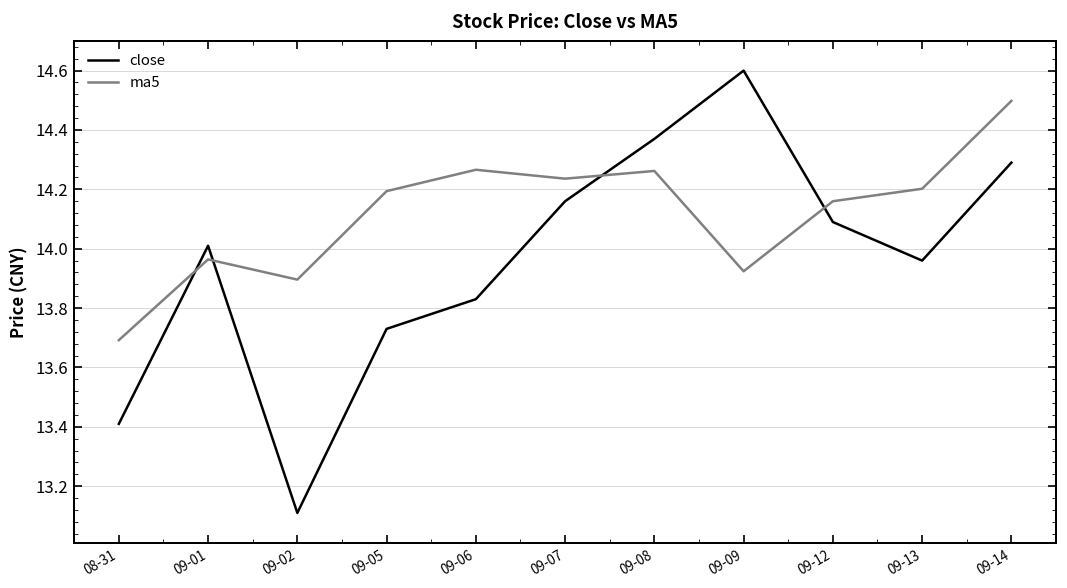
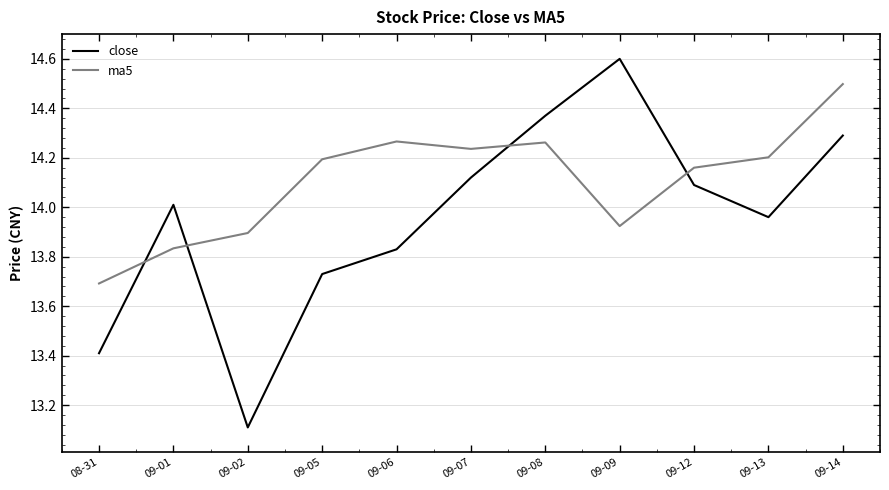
  {
    "close": {
      "08-31": 13.41,
      "09-01": 14.01,
      "09-02": 13.11,
      "09-05": 13.73,
      "09-06": 13.83,
-     "09-07": 14.16,
+     "09-07": 14.12,
      "09-08": 14.37,
      "09-09": 14.60,
      "09-12": 14.09,
      "09-13": 13.96,
      "09-14": 14.29
    },
    "ma5": {
      "08-31": 13.69,
-     "09-01": 13.96,
+     "09-01": 13.83,
      "09-02": 13.90,
      "09-05": 14.19,
      "09-06": 14.27,
      "09-07": 14.24,
      "09-08": 14.26,
      "09-09": 13.92,
      "09-12": 14.16,
      "09-13": 14.20,
      "09-14": 14.50
    }
  }
